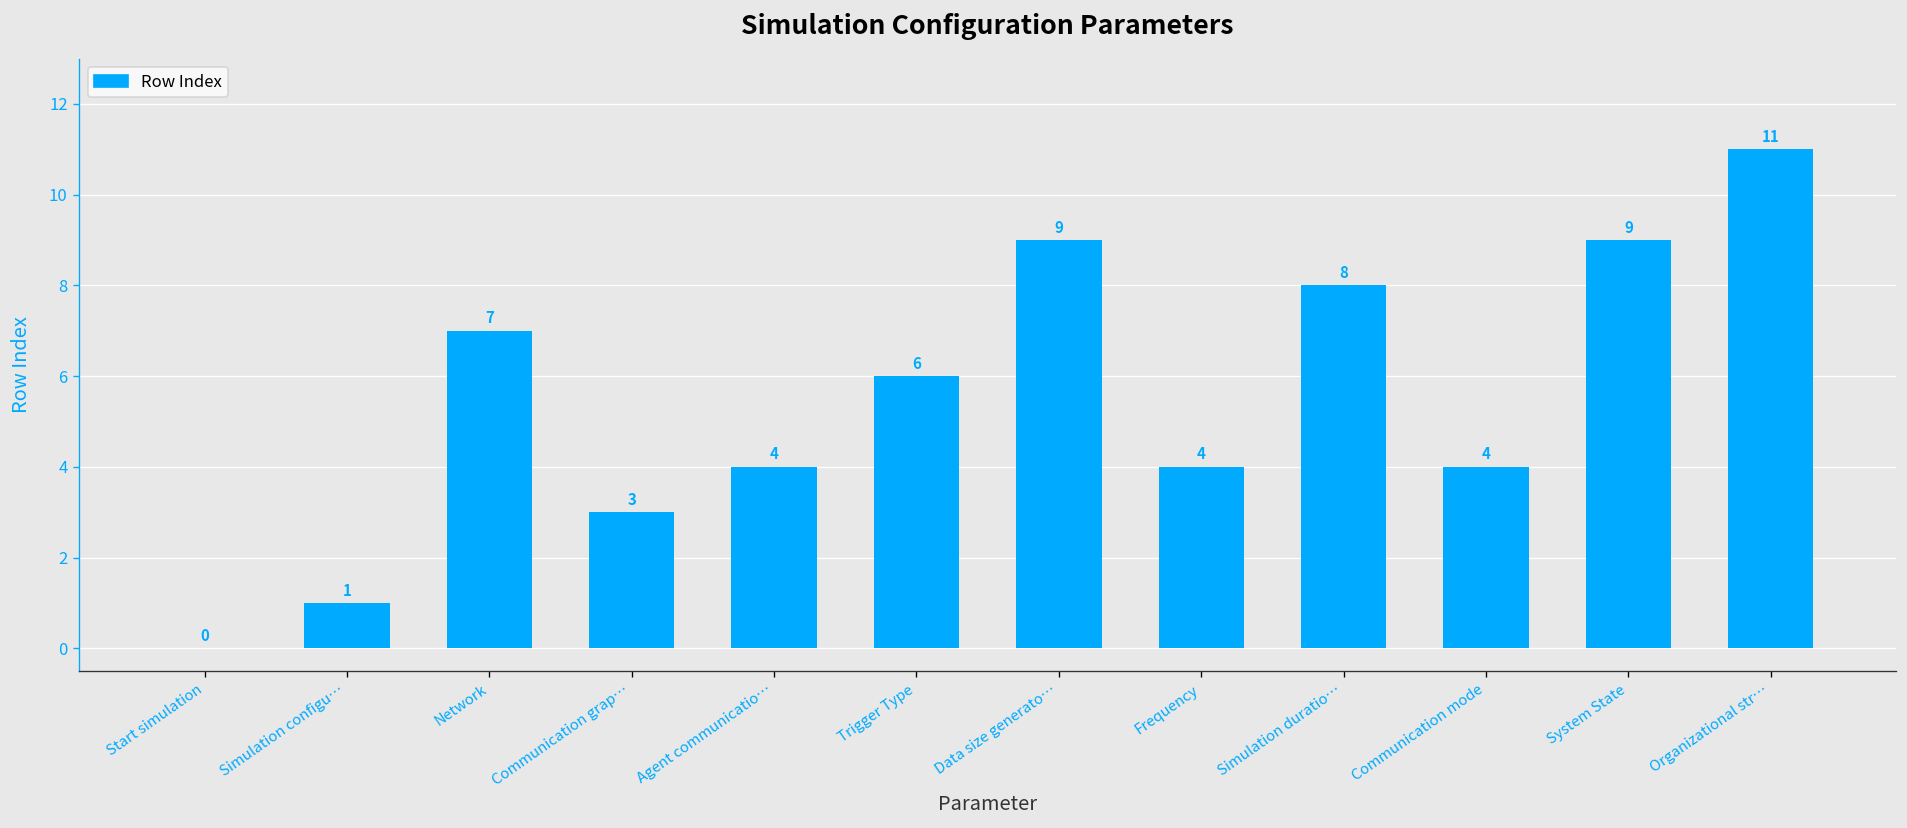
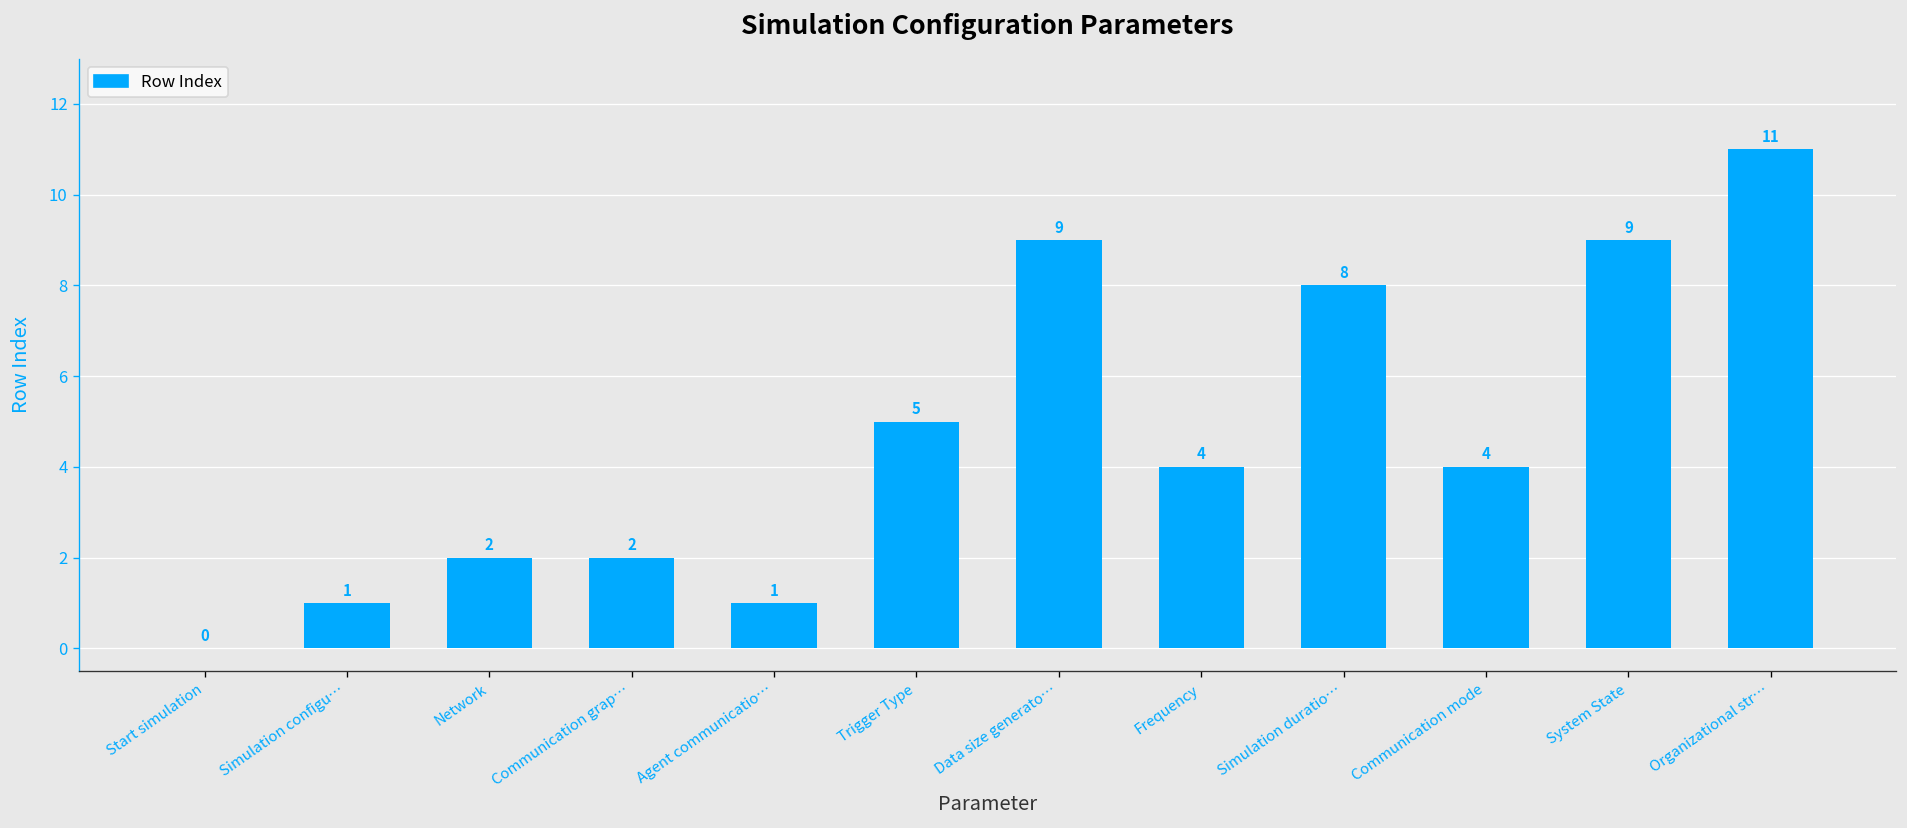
  {
    "Start simulation": 0,
    "Simulation configu…": 1,
-   "Network": 7,
-   "Communication grap…": 3,
-   "Agent communicatio…": 4,
-   "Trigger Type": 6,
+   "Network": 2,
+   "Communication grap…": 2,
+   "Agent communicatio…": 1,
+   "Trigger Type": 5,
    "Data size generato…": 9,
    "Frequency": 4,
    "Simulation duratio…": 8,
    "Communication mode": 4,
    "System State": 9,
    "Organizational str…": 11
  }
